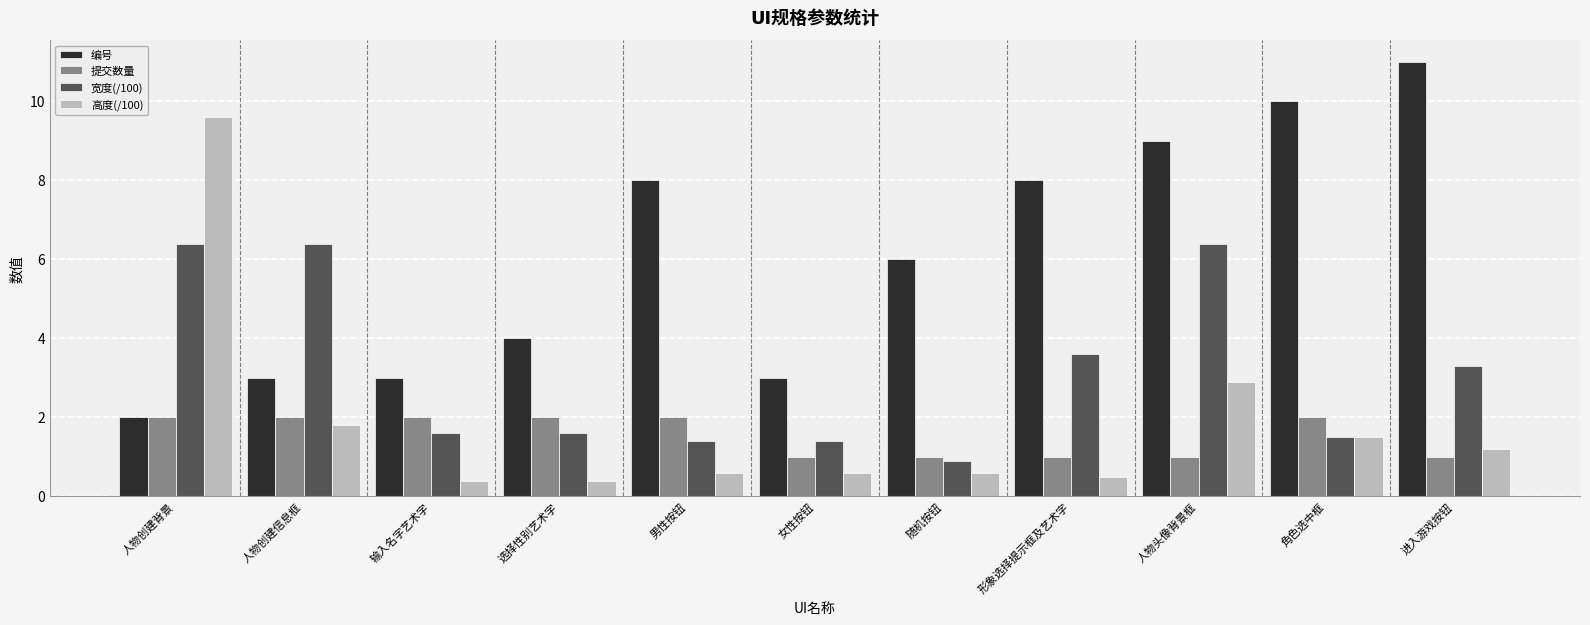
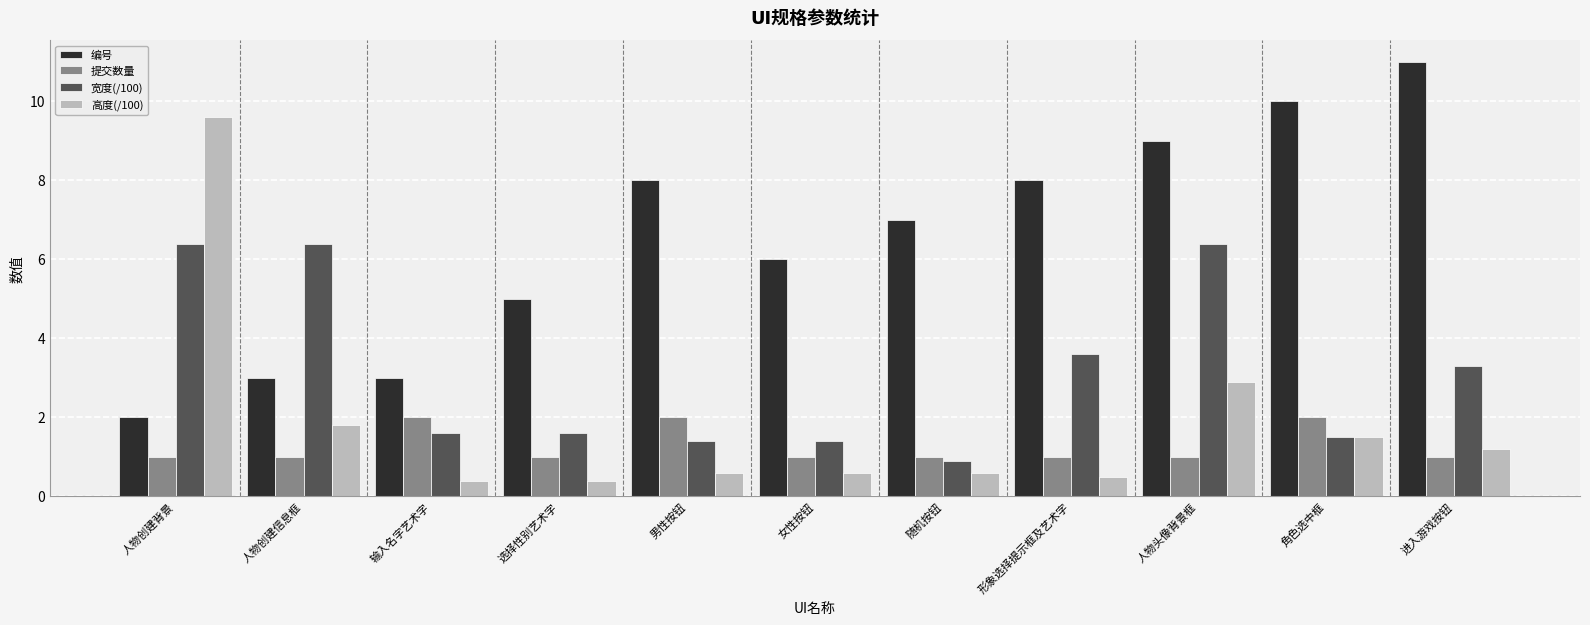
  {
    "编号": {
      "人物创建背景": 2,
      "人物创建信息框": 3,
      "输入名字艺术字": 3,
-     "选择性别艺术字": 4,
+     "选择性别艺术字": 5,
      "男性按钮": 8,
-     "女性按钮": 3,
-     "随机按钮": 6,
+     "女性按钮": 6,
+     "随机按钮": 7,
      "形象选择提示框及艺术字": 8,
      "人物头像背景框": 9,
      "角色选中框": 10,
      "进入游戏按钮": 11
    },
    "提交数量": {
-     "人物创建背景": 2,
-     "人物创建信息框": 2,
+     "人物创建背景": 1,
+     "人物创建信息框": 1,
      "输入名字艺术字": 2,
-     "选择性别艺术字": 2,
+     "选择性别艺术字": 1,
      "男性按钮": 2,
      "女性按钮": 1,
      "随机按钮": 1,
      "形象选择提示框及艺术字": 1,
      "人物头像背景框": 1,
      "角色选中框": 2,
      "进入游戏按钮": 1
    },
    "宽度(/100)": {
      "人物创建背景": 6.4,
      "人物创建信息框": 6.4,
      "输入名字艺术字": 1.6,
      "选择性别艺术字": 1.6,
      "男性按钮": 1.4,
      "女性按钮": 1.4,
      "随机按钮": 0.9,
      "形象选择提示框及艺术字": 3.6,
      "人物头像背景框": 6.4,
      "角色选中框": 1.5,
      "进入游戏按钮": 3.3
    },
    "高度(/100)": {
      "人物创建背景": 9.6,
      "人物创建信息框": 1.8,
      "输入名字艺术字": 0.4,
      "选择性别艺术字": 0.4,
      "男性按钮": 0.6,
      "女性按钮": 0.6,
      "随机按钮": 0.6,
      "形象选择提示框及艺术字": 0.5,
      "人物头像背景框": 2.9,
      "角色选中框": 1.5,
      "进入游戏按钮": 1.2
    }
  }
